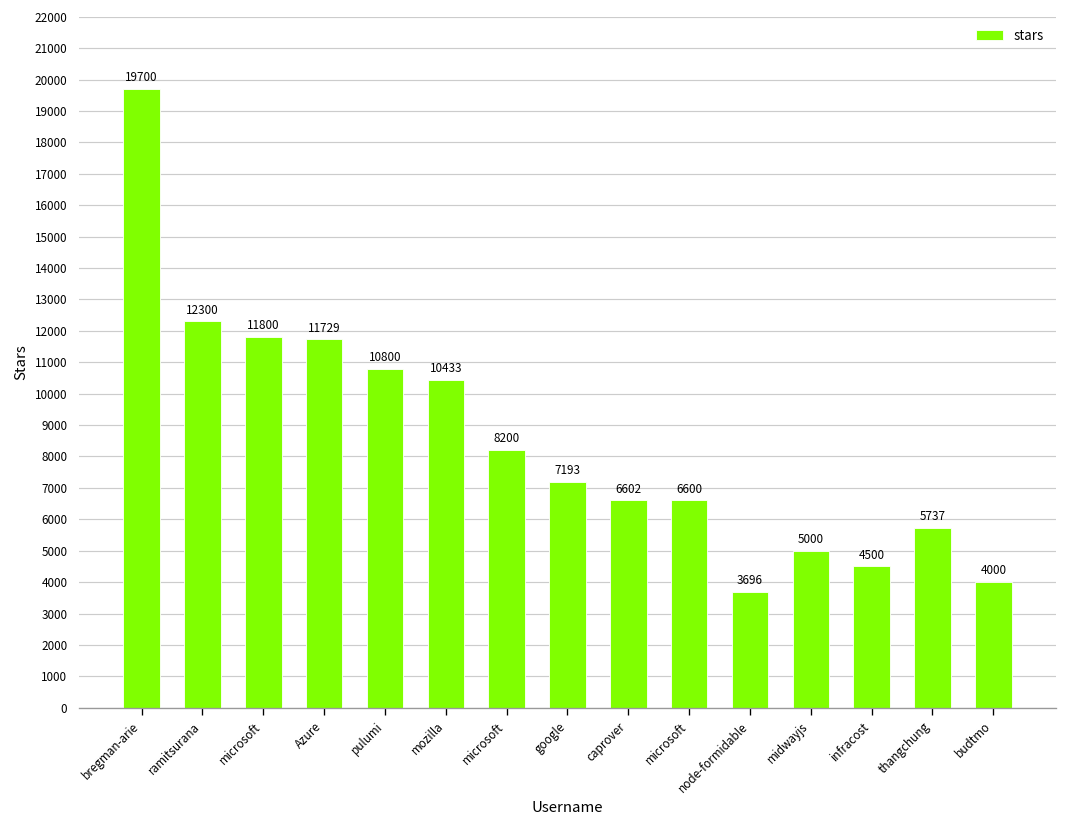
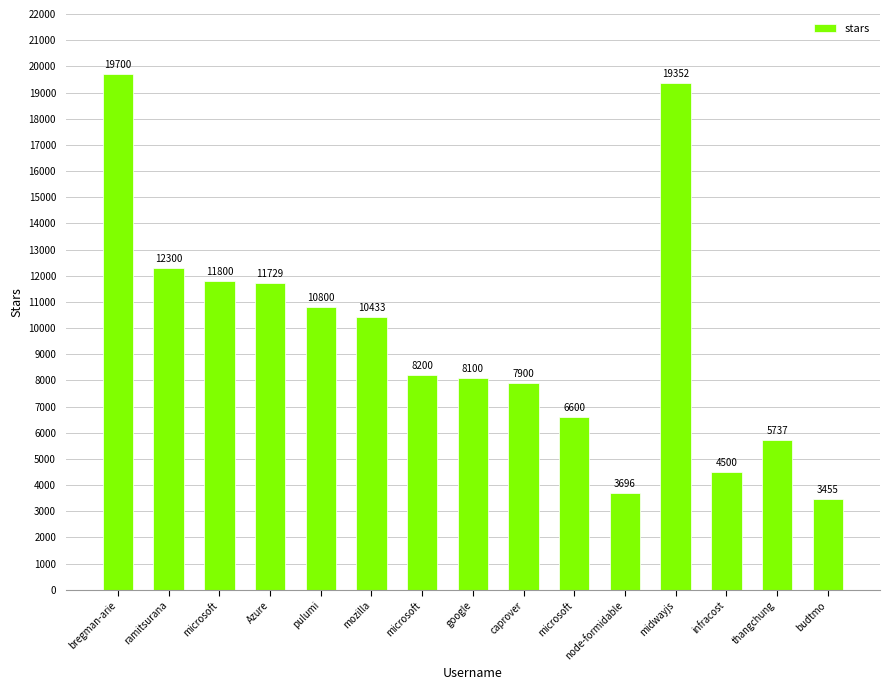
  {
    "bregman-arie": 19700,
    "ramitsurana": 12300,
    "Azure": 11729,
    "pulumi": 10800,
    "mozilla": 10433,
-   "google": 7193,
-   "caprover": 6602,
+   "google": 8100,
+   "caprover": 7900,
    "node-formidable": 3696,
-   "midwayjs": 5000,
+   "midwayjs": 19352,
    "infracost": 4500,
    "thangchung": 5737,
-   "budtmo": 4000
+   "budtmo": 3455
  }
